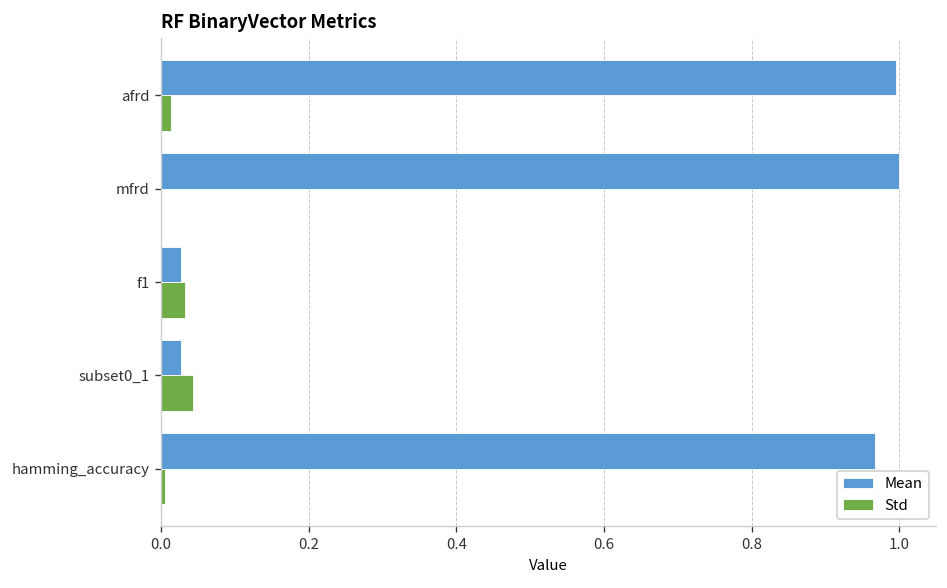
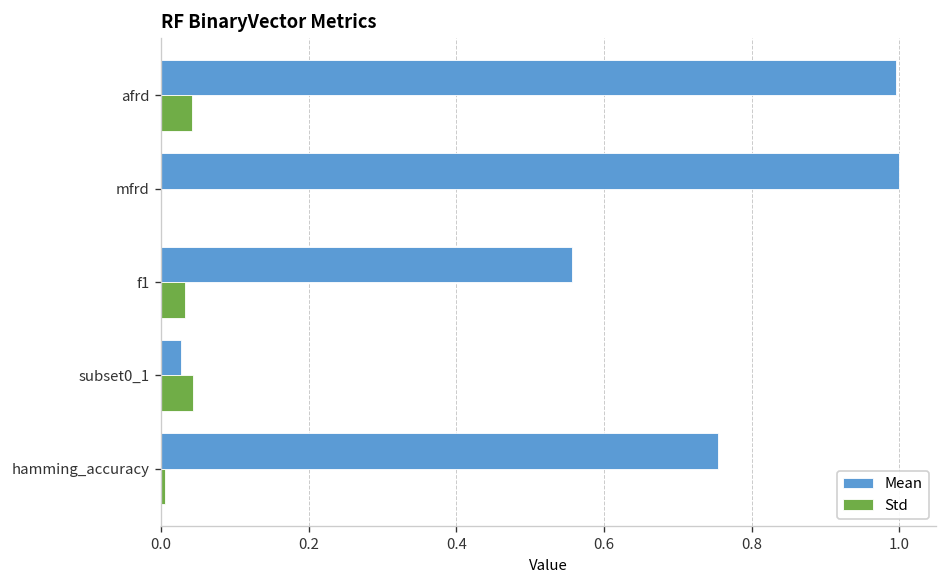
  {
    "Mean": {
      "afrd": 1.00,
      "mfrd": 1.00,
-     "f1": 0.03,
+     "f1": 0.56,
      "subset0_1": 0.03,
-     "hamming_accuracy": 0.97
+     "hamming_accuracy": 0.75
    },
    "Std": {
-     "afrd": 0.01,
+     "afrd": 0.04,
      "mfrd": 0.00,
      "f1": 0.03,
      "subset0_1": 0.04,
      "hamming_accuracy": 0.00
    }
  }
